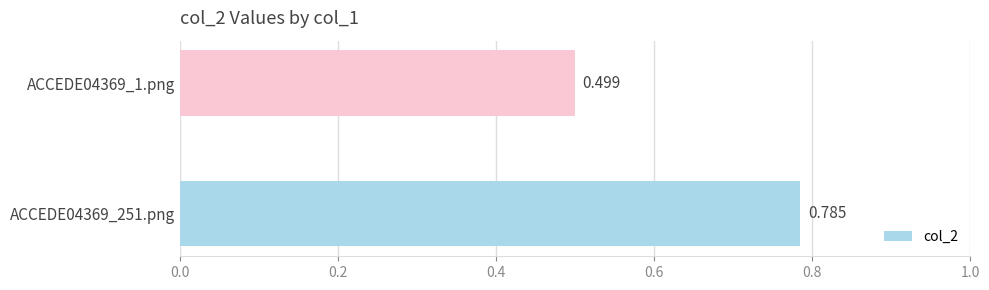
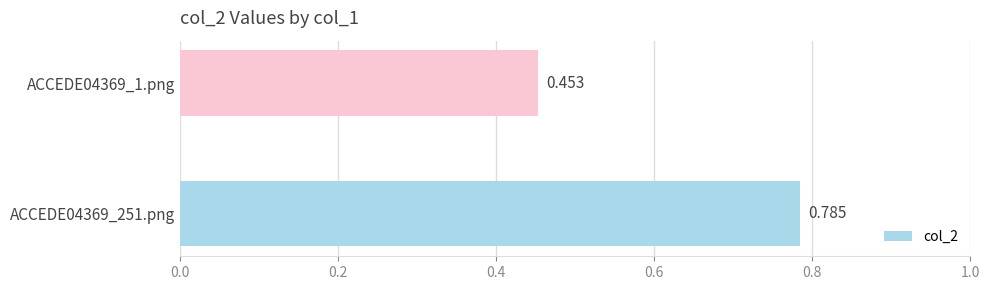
  {
-   "ACCEDE04369_1.png": 0.499,
+   "ACCEDE04369_1.png": 0.453,
    "ACCEDE04369_251.png": 0.785
  }
